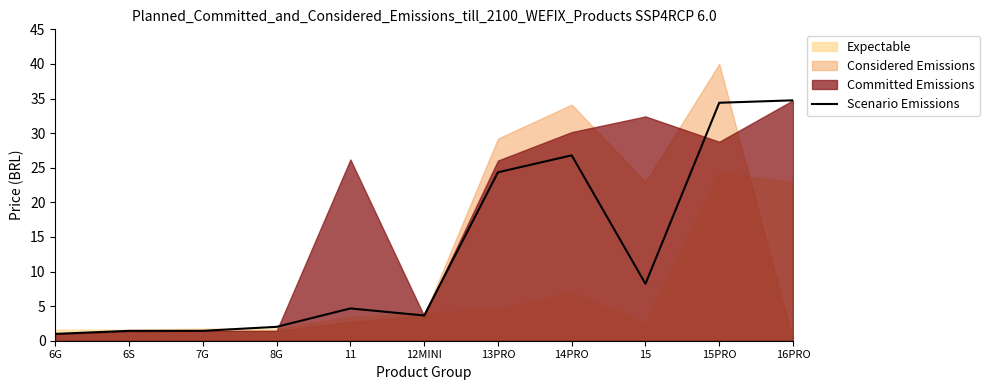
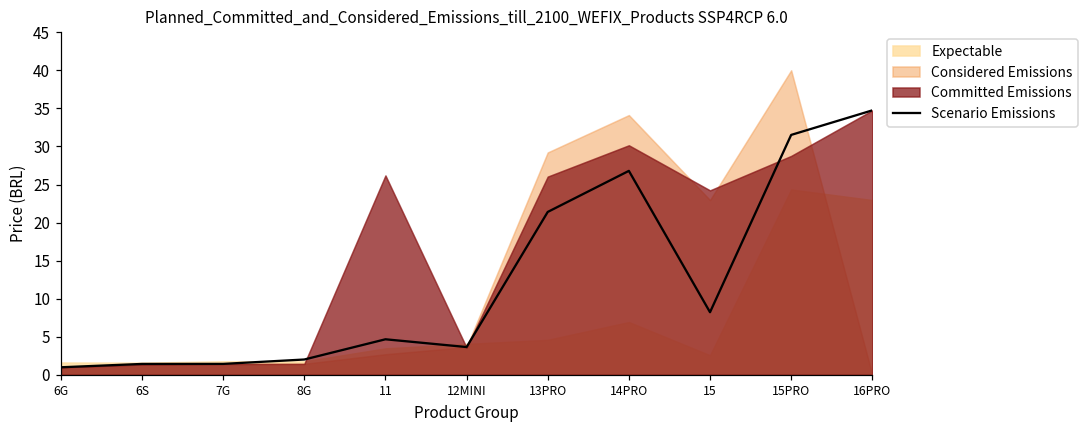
  {
    "Scenario Emissions": {
      "11": 5,
-     "13PRO": 24,
+     "13PRO": 21,
      "14PRO": 27,
      "15": 8,
-     "15PRO": 34
+     "15PRO": 32
    },
    "Committed Emissions": {
      "11": 26,
      "13PRO": 26,
      "14PRO": 30,
-     "15": 32,
+     "15": 24,
      "15PRO": 29
    }
  }
